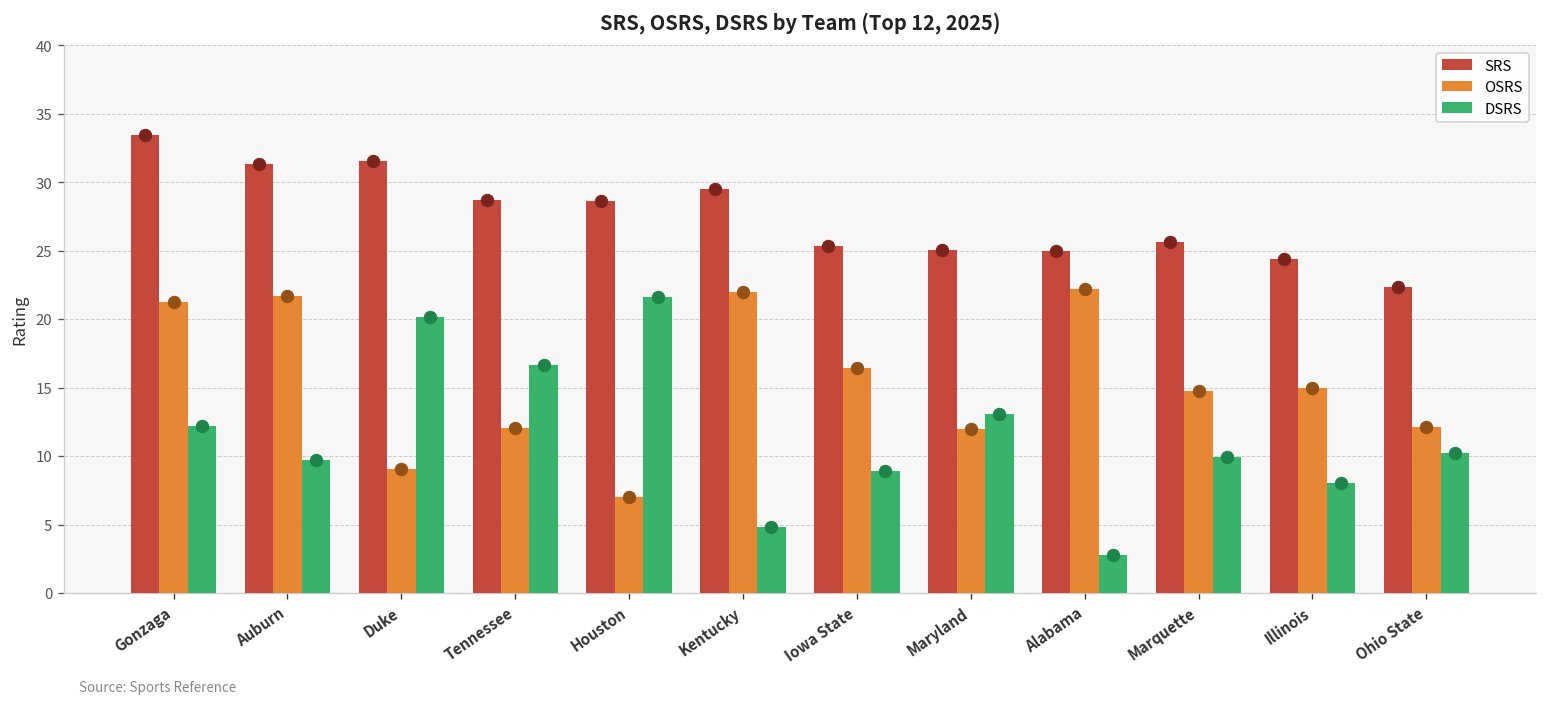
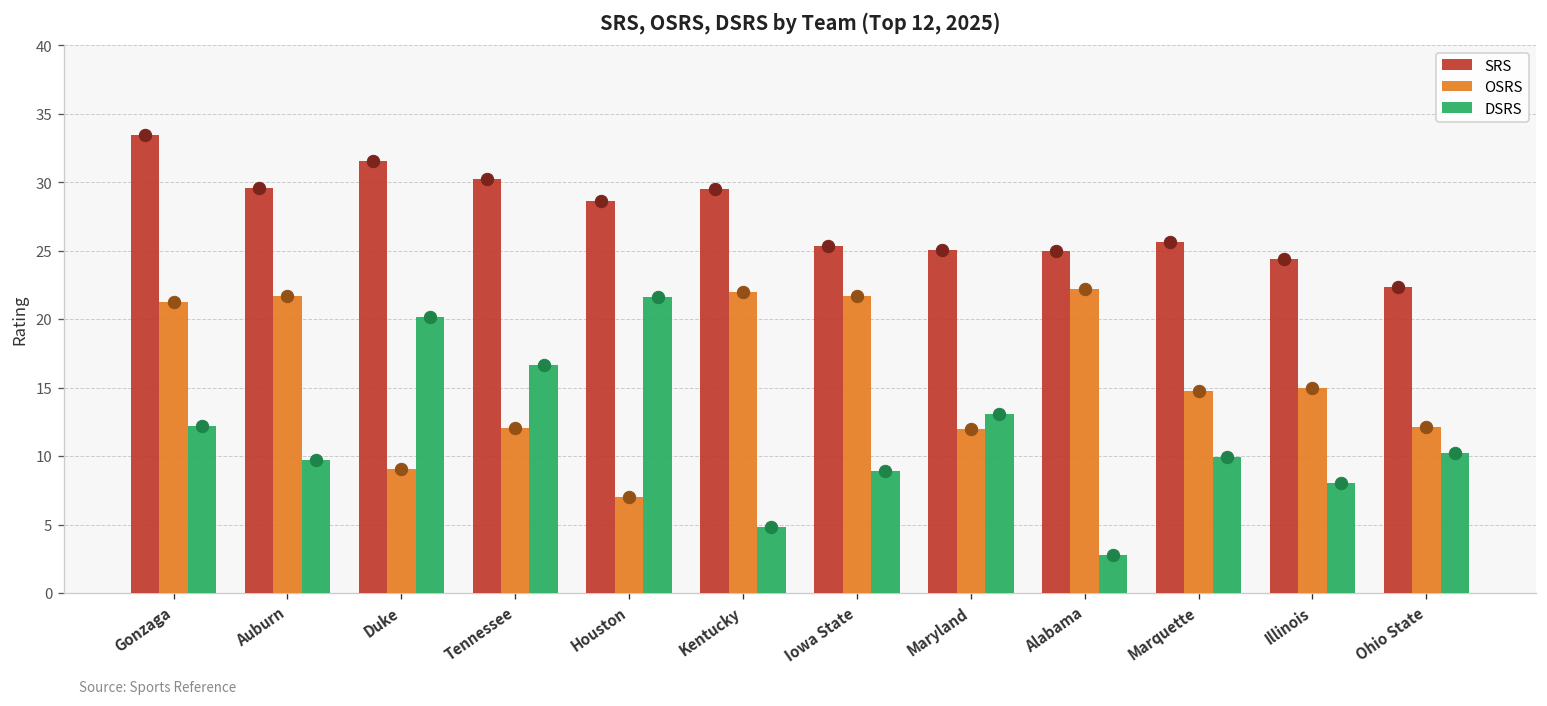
  {
    "SRS": {
      "Gonzaga": 33.4,
-     "Auburn": 31.4,
+     "Auburn": 29.6,
      "Duke": 31.6,
-     "Tennessee": 28.7,
+     "Tennessee": 30.3,
      "Houston": 28.6,
      "Kentucky": 29.5,
      "Iowa State": 25.3,
      "Maryland": 25.0,
      "Alabama": 25.0,
      "Marquette": 25.6,
      "Illinois": 24.4,
      "Ohio State": 22.3
    },
    "OSRS": {
      "Gonzaga": 21.2,
      "Auburn": 21.7,
      "Duke": 9.1,
      "Tennessee": 12.0,
      "Houston": 7.0,
      "Kentucky": 22.0,
-     "Iowa State": 16.5,
+     "Iowa State": 21.7,
      "Maryland": 12.0,
      "Alabama": 22.2,
      "Marquette": 14.8,
      "Illinois": 15.0,
      "Ohio State": 12.1
    }
  }
